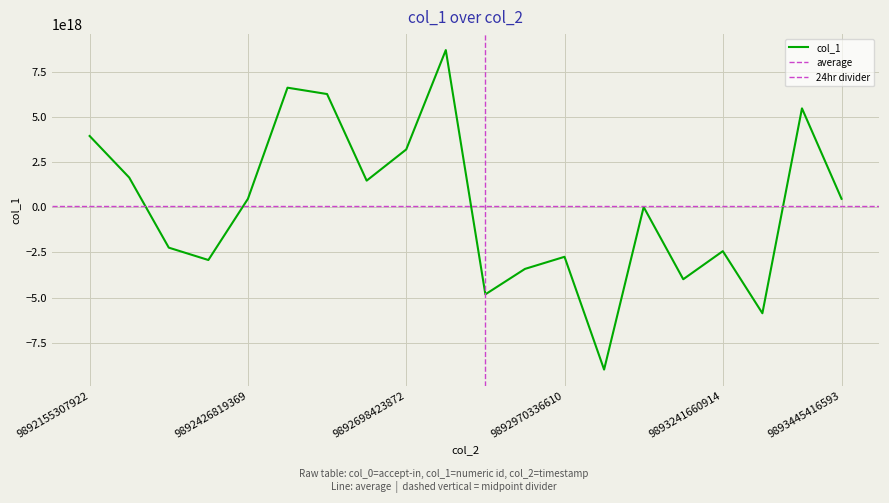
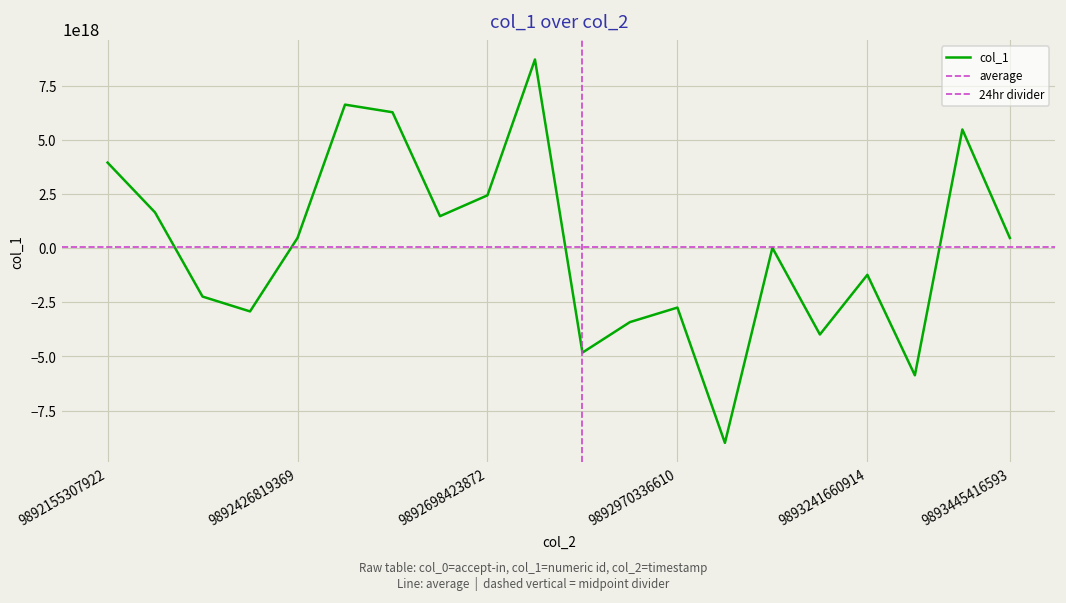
  {
    "9892155307922": 4000000000000000000,
    "9892426819369": 500000000000000000,
-   "9892698423872": 3200000000000000000,
+   "9892698423872": 2400000000000000000,
    "9892970336610": -2700000000000000000,
-   "9893241660914": -2400000000000000000,
+   "9893241660914": -1200000000000000000,
    "9893445416593": 500000000000000000
  }
